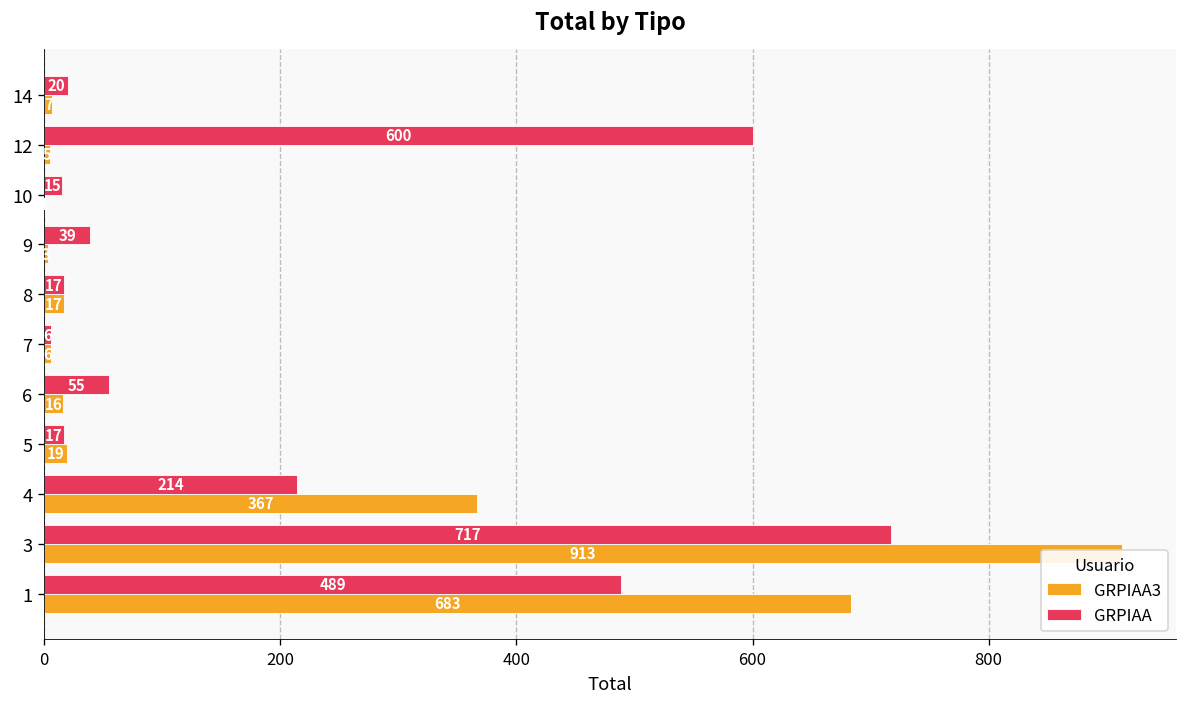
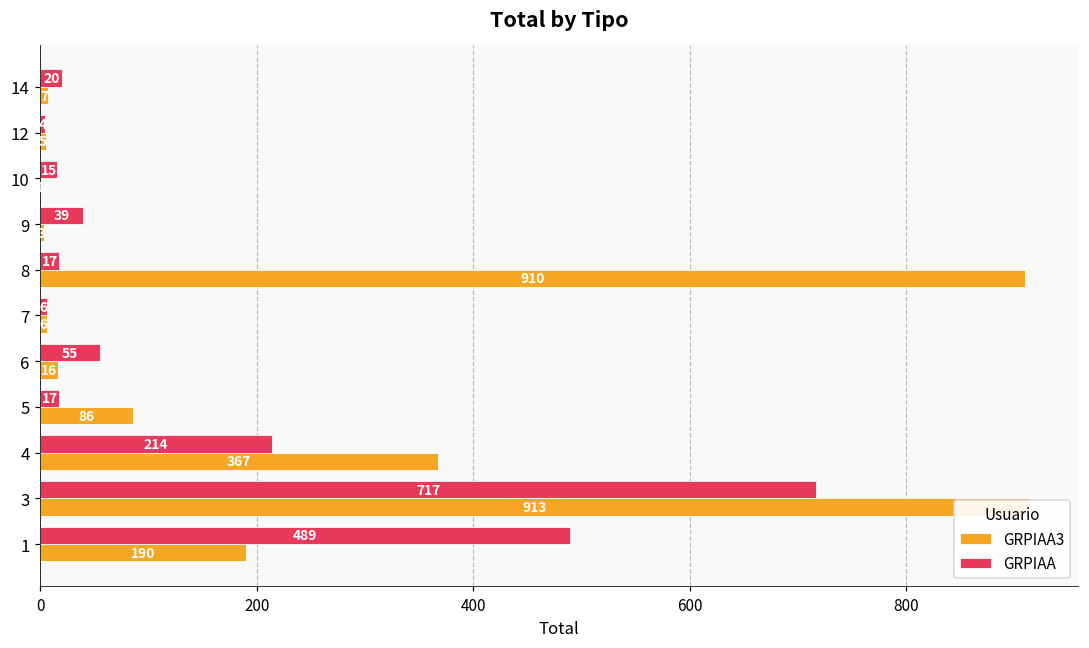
  {
    "GRPIAA3": {
      "14": 7,
-     "8": 17,
+     "8": 910,
      "7": 6,
      "6": 16,
-     "5": 19,
+     "5": 86,
      "4": 367,
-     "1": 683
+     "1": 190
    },
    "GRPIAA": {
-     "12": 600
+     "12": 0
    }
  }
